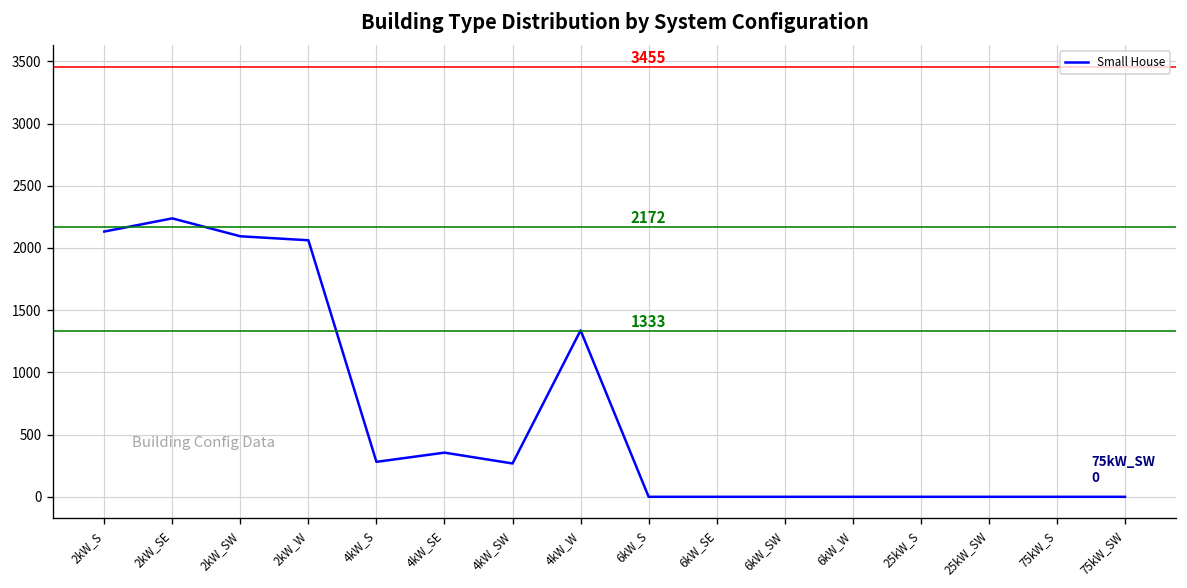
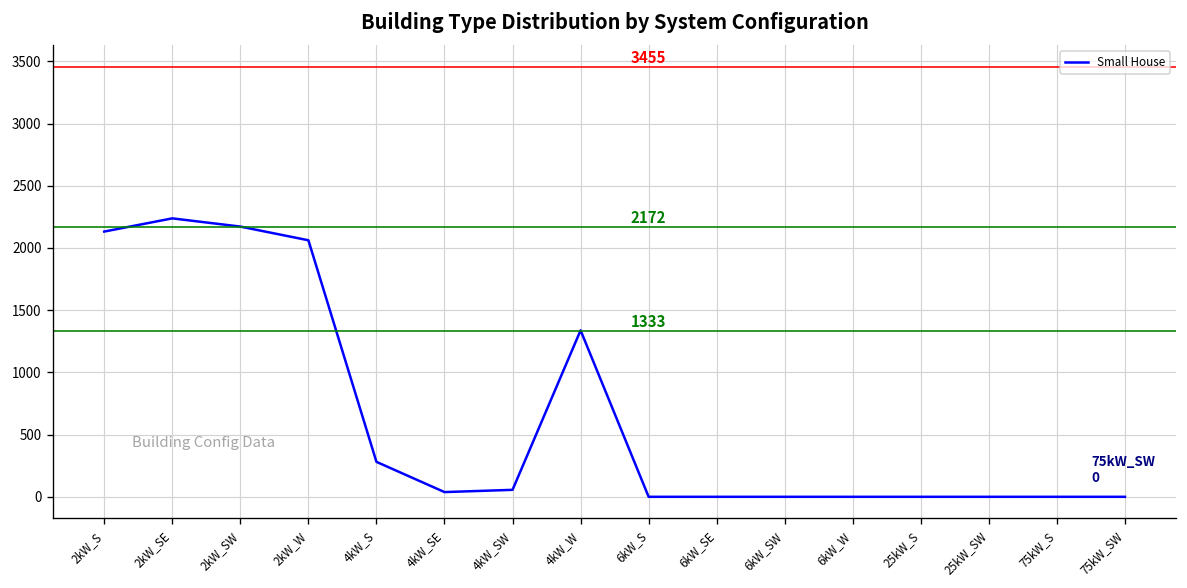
  {
    "2kW_S": 2130,
    "2kW_SE": 2240,
-   "2kW_SW": 2090,
+   "2kW_SW": 2170,
    "2kW_W": 2060,
    "4kW_S": 280,
-   "4kW_SE": 360,
-   "4kW_SW": 270,
+   "4kW_SE": 40,
+   "4kW_SW": 60,
    "4kW_W": 1340,
    "6kW_S": 0,
    "6kW_SE": 0,
    "6kW_SW": 0,
    "6kW_W": 0,
    "25kW_S": 0,
    "25kW_SW": 0,
    "75kW_S": 0
  }
